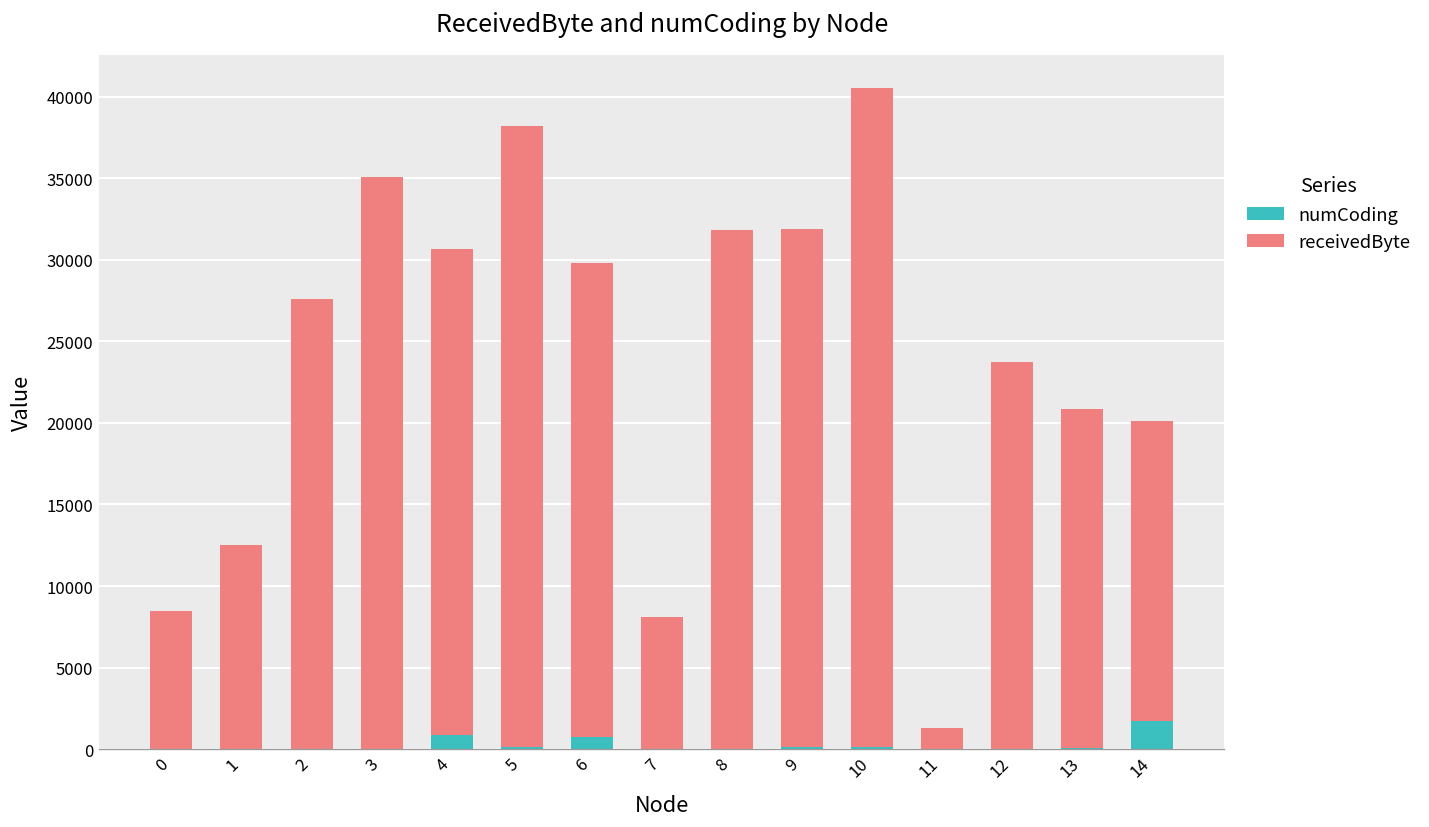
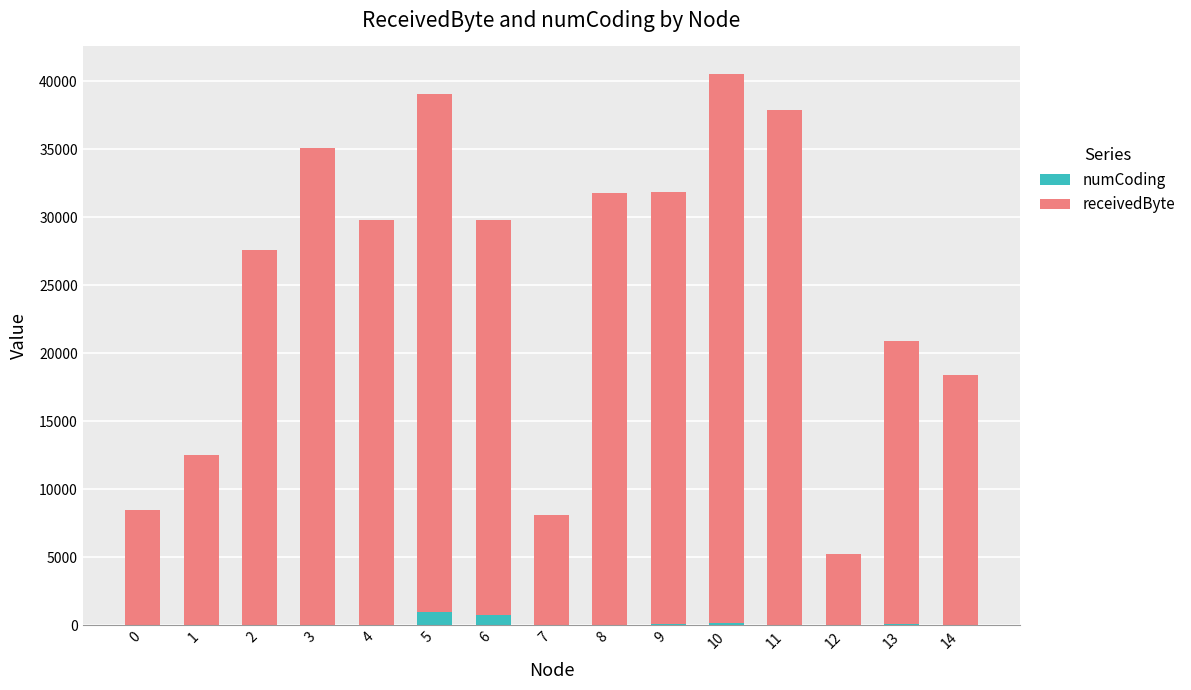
  {
    "numCoding": {
      "0": 0,
      "1": 0,
      "3": 0,
-     "4": 900,
-     "5": 100,
+     "4": 0,
+     "5": 1000,
      "6": 700,
      "7": 0,
-     "14": 1700
+     "14": 0
    },
    "receivedByte": {
      "0": 8500,
      "1": 12500,
      "2": 27600,
      "3": 35100,
      "4": 29800,
      "5": 38100,
      "6": 29100,
      "7": 8100,
      "8": 31800,
      "9": 31800,
      "10": 40400,
-     "11": 1300,
-     "12": 23700,
+     "11": 37900,
+     "12": 5200,
      "13": 20800,
      "14": 18400
    }
  }
